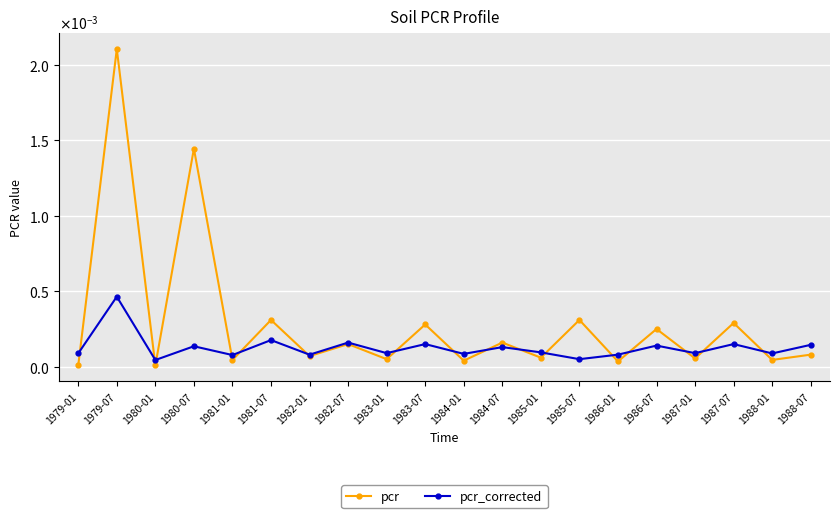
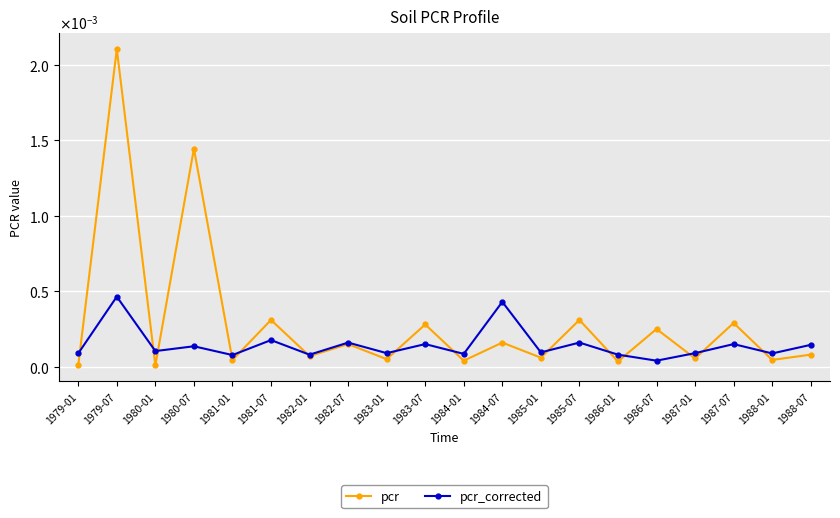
  {
    "pcr": {
      "1979-01": 0.00001,
      "1979-07": 0.00211,
      "1980-01": 0.00001,
      "1980-07": 0.00145,
      "1981-01": 0.00004,
      "1981-07": 0.00031,
      "1983-01": 0.00005,
      "1983-07": 0.00028,
      "1984-01": 0.00004,
      "1984-07": 0.00016,
      "1985-01": 0.00006,
      "1985-07": 0.00031,
      "1986-01": 0.00004,
      "1986-07": 0.00025,
      "1987-01": 0.00006,
      "1987-07": 0.00029,
      "1988-01": 0.00005,
      "1988-07": 0.00008
    },
    "pcr_corrected": {
      "1979-01": 0.00009,
      "1979-07": 0.00046,
-     "1980-01": 0.00004,
+     "1980-01": 0.00010,
      "1980-07": 0.00014,
      "1981-01": 0.00008,
      "1981-07": 0.00018,
      "1983-01": 0.00009,
      "1983-07": 0.00015,
      "1984-01": 0.00009,
-     "1984-07": 0.00013,
+     "1984-07": 0.00043,
      "1985-01": 0.00010,
-     "1985-07": 0.00005,
+     "1985-07": 0.00016,
      "1986-01": 0.00008,
-     "1986-07": 0.00014,
+     "1986-07": 0.00004,
      "1987-01": 0.00009,
      "1987-07": 0.00015,
      "1988-01": 0.00009,
      "1988-07": 0.00015
    }
  }
